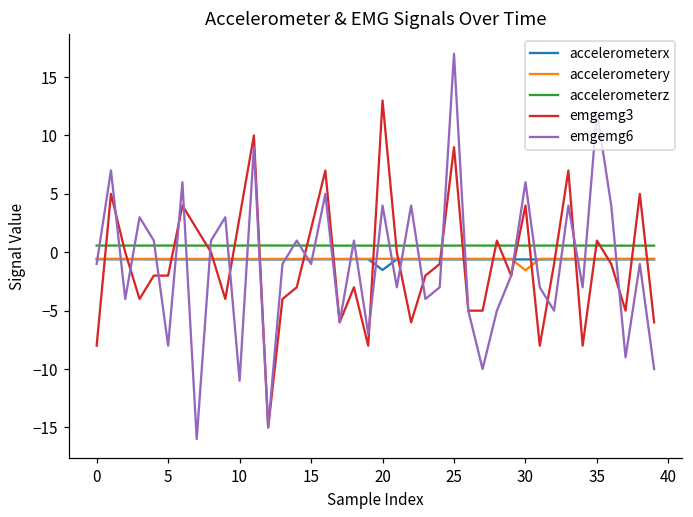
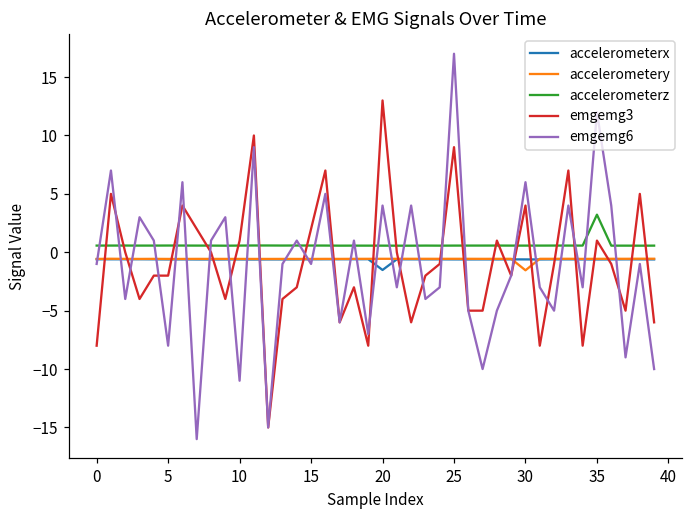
  {
    "accelerometerx": {
      "20": -1.5,
      "30": -0.6
    },
    "accelerometery": {
      "20": -0.6,
      "30": -1.5
    },
    "accelerometerz": {
      "0": 0.6,
      "5": 0.6,
      "10": 0.6,
      "15": 0.6,
      "20": 0.6,
      "25": 0.6,
      "30": 0.6,
-     "35": 0.6
+     "35": 3.2
    },
    "emgemg3": {
      "0": -8,
      "5": -2,
-     "10": 3,
+     "10": 1,
      "15": 2,
      "20": 13,
      "25": 9,
      "30": 4,
      "35": 1
    },
    "emgemg6": {
      "0": -1.0,
      "5": -8.0,
      "10": -11.0,
      "15": -1.0,
      "20": 4.0,
      "25": 17.0,
      "30": 6.0
    }
  }
